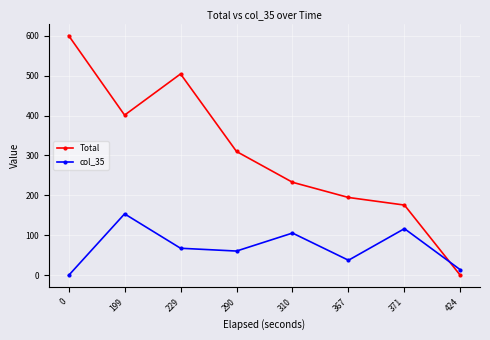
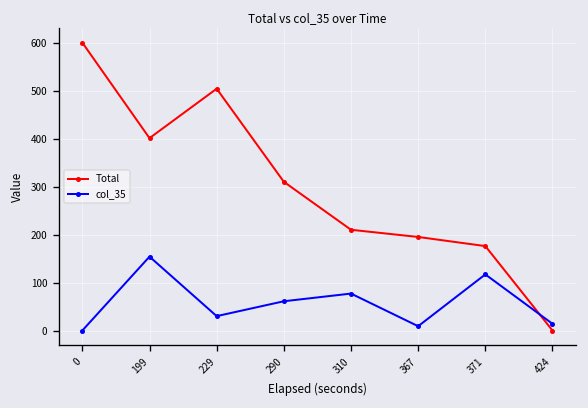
  {
    "Total": {
      "0": 600,
      "199": 400,
      "229": 500,
      "290": 310,
-     "310": 230,
+     "310": 210,
      "367": 200,
      "371": 180,
      "424": 0
    },
    "col_35": {
      "0": 0,
      "199": 150,
-     "229": 70,
+     "229": 30,
      "290": 60,
-     "310": 110,
-     "367": 40,
+     "310": 80,
+     "367": 10,
      "371": 120,
      "424": 10
    }
  }
